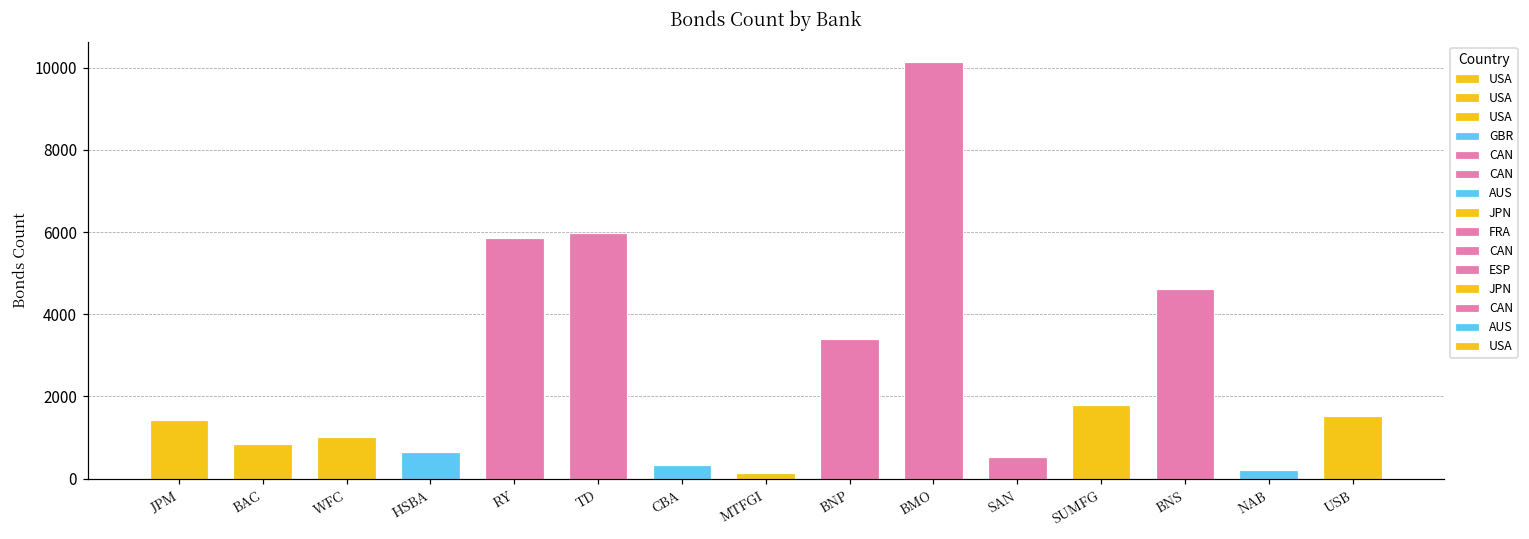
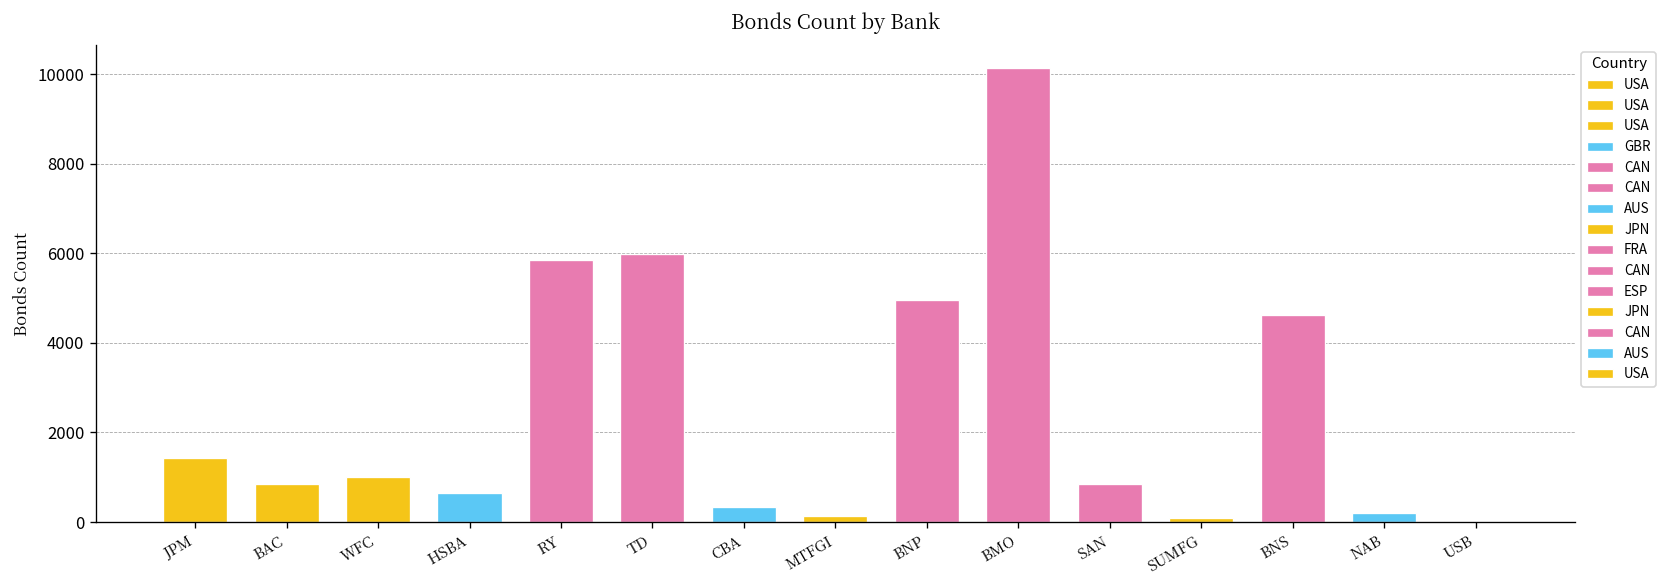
  {
    "JPM": 1400,
    "BAC": 900,
    "WFC": 1000,
    "HSBA": 600,
    "RY": 5800,
    "TD": 6000,
    "CBA": 300,
    "MTFGI": 100,
-   "BNP": 3400,
+   "BNP": 5000,
    "BMO": 10100,
-   "SAN": 500,
-   "SUMFG": 1800,
+   "SAN": 800,
+   "SUMFG": 100,
    "BNS": 4600,
    "NAB": 200,
-   "USB": 1500
+   "USB": 0
  }
